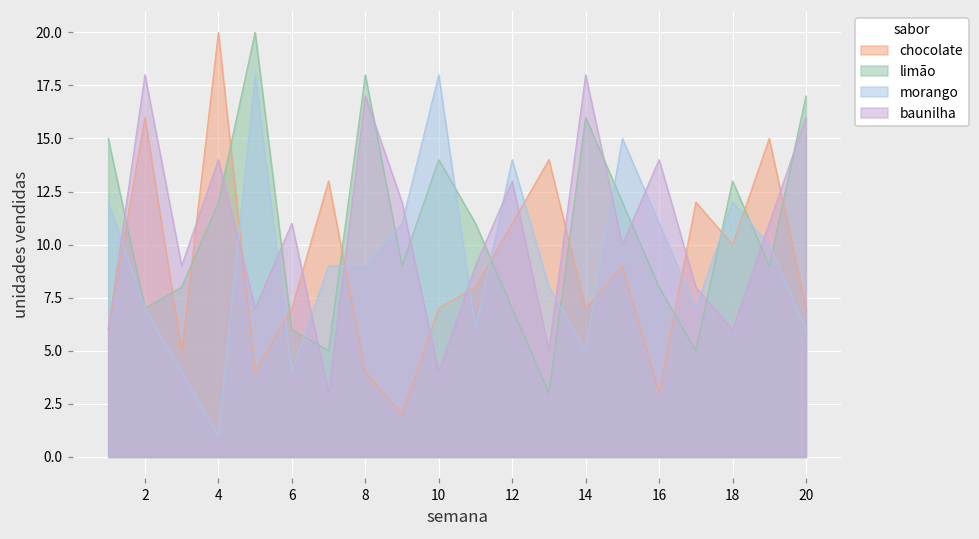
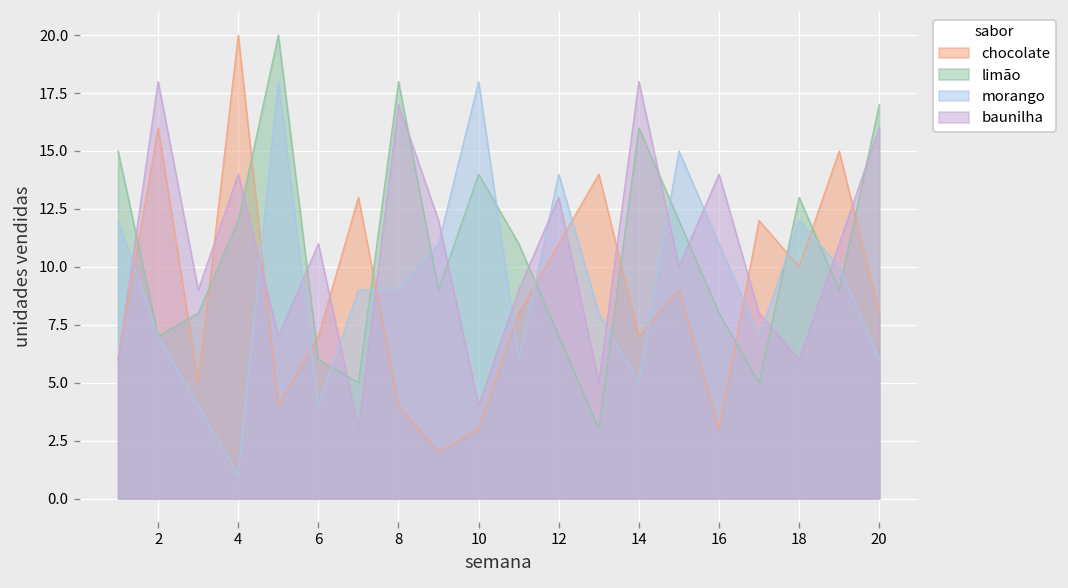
  {
    "chocolate": {
      "2": 16,
      "4": 20,
      "6": 7,
      "8": 4,
-     "10": 7,
+     "10": 3,
      "12": 11,
      "14": 7,
      "16": 3,
      "18": 10,
-     "20": 7
+     "20": 8
    }
  }
